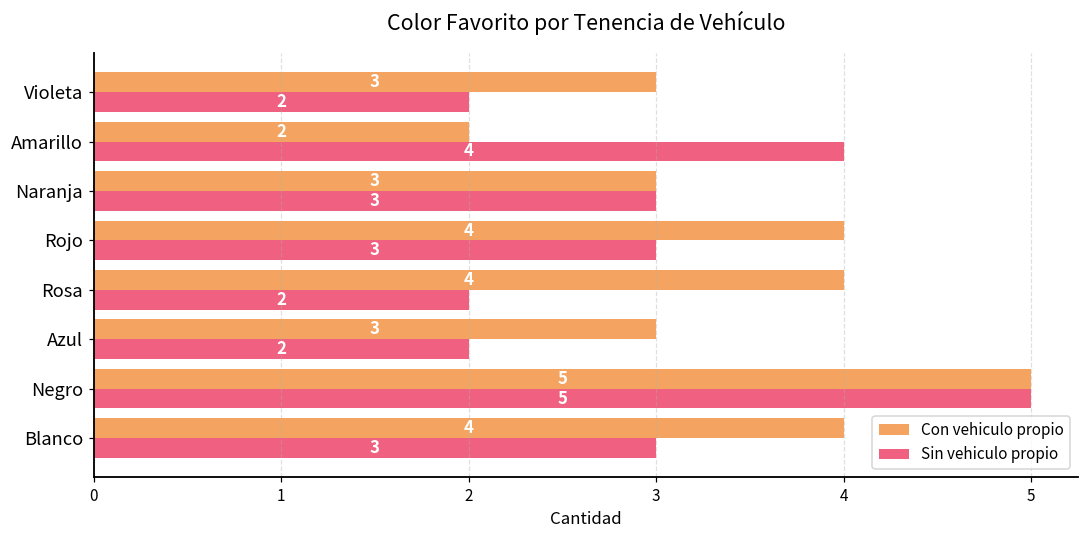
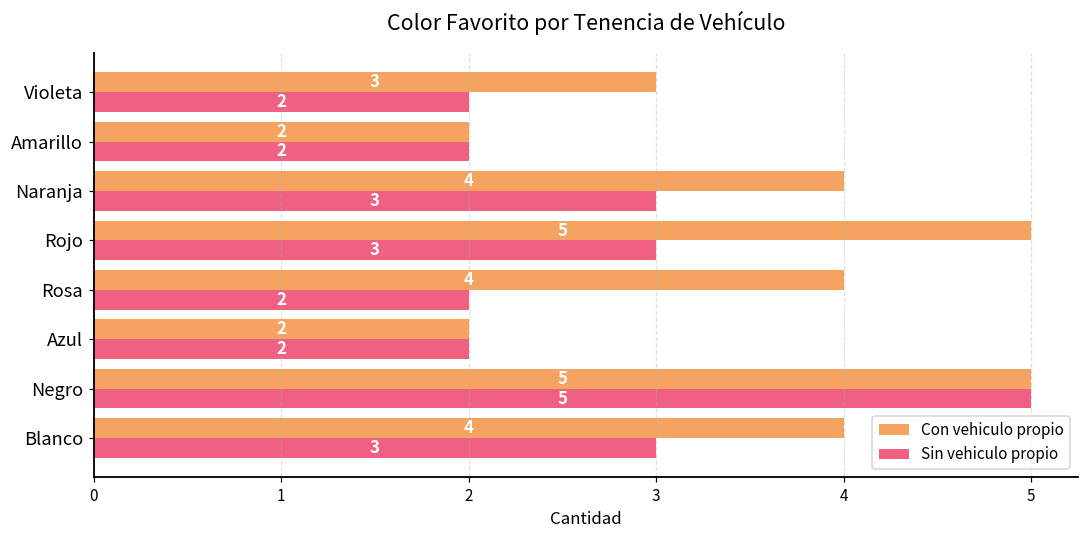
  {
    "Con vehiculo propio": {
      "Violeta": 3,
      "Amarillo": 2,
-     "Naranja": 3,
-     "Rojo": 4,
+     "Naranja": 4,
+     "Rojo": 5,
      "Rosa": 4,
-     "Azul": 3,
+     "Azul": 2,
      "Negro": 5,
      "Blanco": 4
    },
    "Sin vehiculo propio": {
      "Violeta": 2,
-     "Amarillo": 4,
+     "Amarillo": 2,
      "Naranja": 3,
      "Rojo": 3,
      "Rosa": 2,
      "Azul": 2,
      "Negro": 5,
      "Blanco": 3
    }
  }
